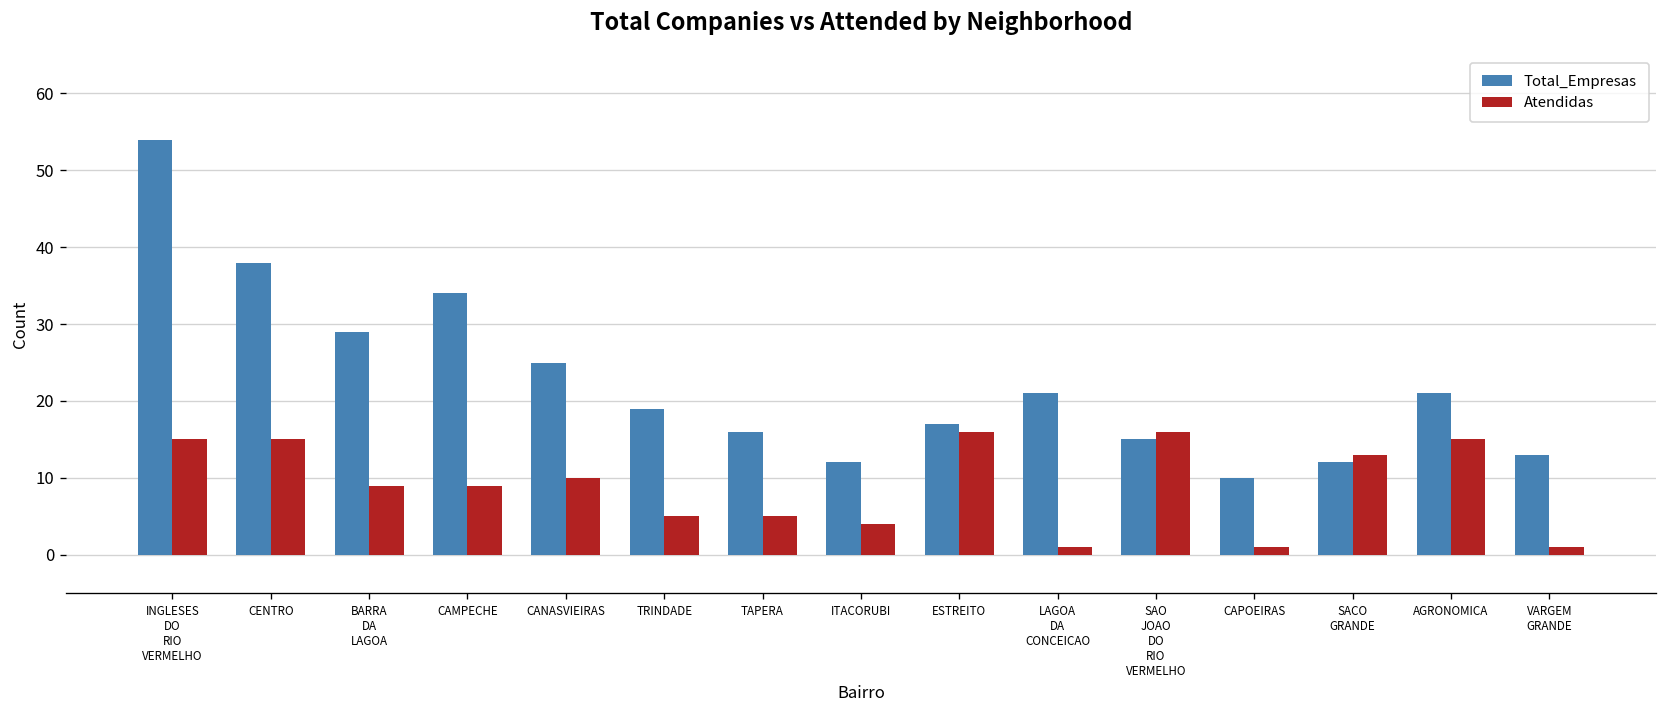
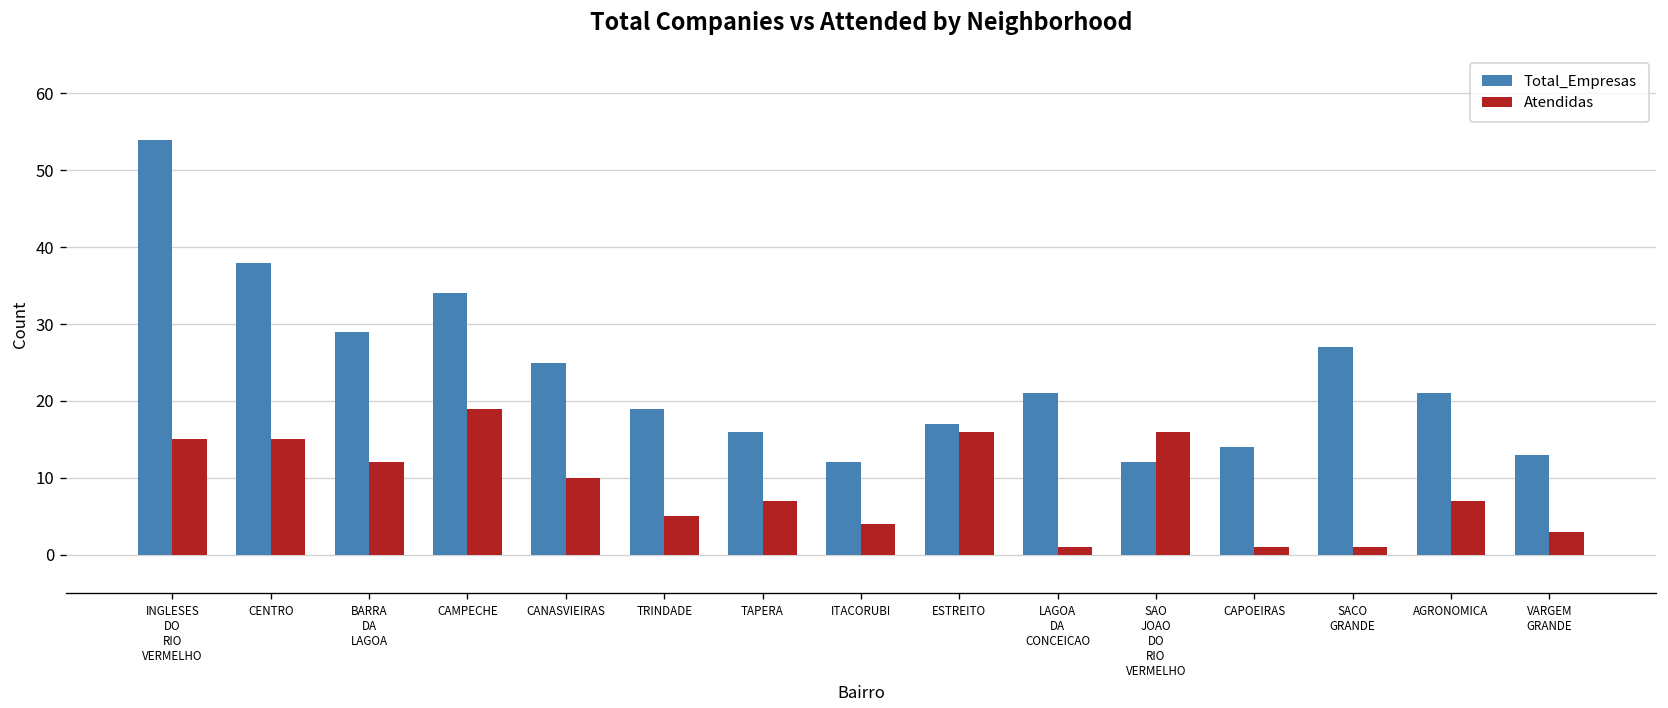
  {
    "Total_Empresas": {
      "INGLESES DO RIO VERMELHO": 54,
      "CENTRO": 38,
      "BARRA DA LAGOA": 29,
      "CAMPECHE": 34,
      "CANASVIEIRAS": 25,
      "TRINDADE": 19,
      "TAPERA": 16,
      "ITACORUBI": 12,
      "ESTREITO": 17,
      "LAGOA DA CONCEICAO": 21,
-     "SAO JOAO DO RIO VERMELHO": 15,
-     "CAPOEIRAS": 10,
-     "SACO GRANDE": 12,
+     "SAO JOAO DO RIO VERMELHO": 12,
+     "CAPOEIRAS": 14,
+     "SACO GRANDE": 27,
      "AGRONOMICA": 21,
      "VARGEM GRANDE": 13
    },
    "Atendidas": {
      "INGLESES DO RIO VERMELHO": 15,
      "CENTRO": 15,
-     "BARRA DA LAGOA": 9,
-     "CAMPECHE": 9,
+     "BARRA DA LAGOA": 12,
+     "CAMPECHE": 19,
      "CANASVIEIRAS": 10,
      "TRINDADE": 5,
-     "TAPERA": 5,
+     "TAPERA": 7,
      "ITACORUBI": 4,
      "ESTREITO": 16,
      "LAGOA DA CONCEICAO": 1,
      "SAO JOAO DO RIO VERMELHO": 16,
      "CAPOEIRAS": 1,
-     "SACO GRANDE": 13,
-     "AGRONOMICA": 15,
-     "VARGEM GRANDE": 1
+     "SACO GRANDE": 1,
+     "AGRONOMICA": 7,
+     "VARGEM GRANDE": 3
    }
  }
